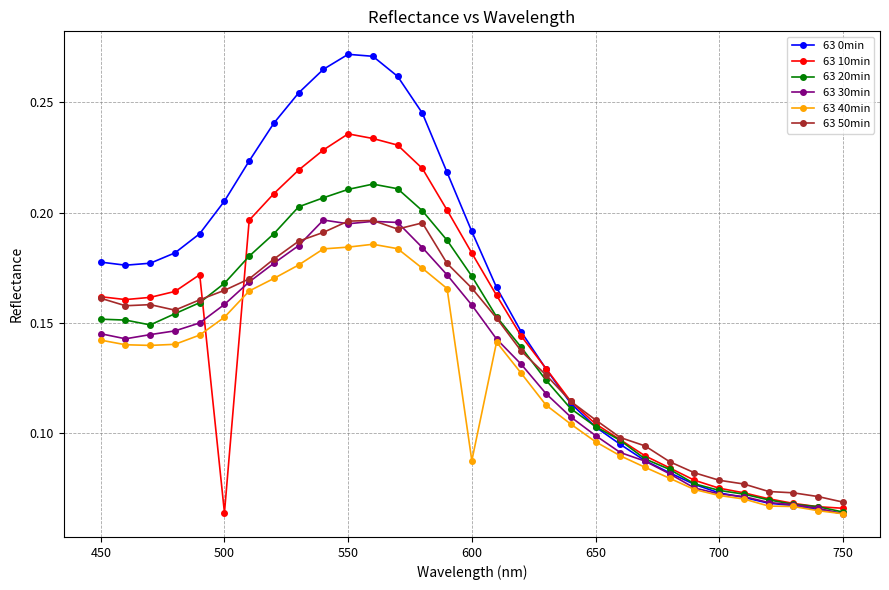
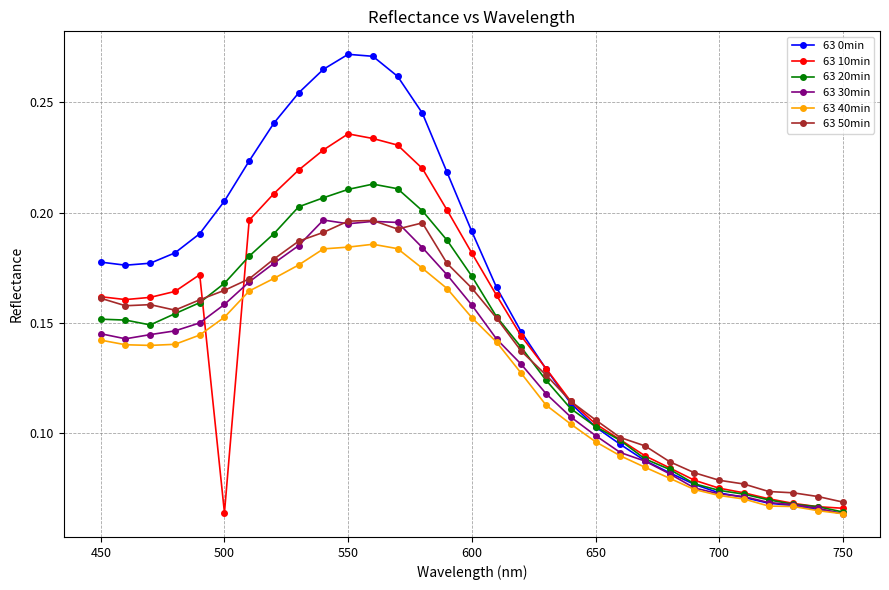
  {
    "63 0min": {
      "450": 0.178,
      "500": 0.205,
      "550": 0.272,
      "600": 0.191
    },
    "63 10min": {
      "500": 0.064,
      "550": 0.236,
      "600": 0.182,
      "650": 0.104,
      "750": 0.066
    },
    "63 20min": {
      "450": 0.152,
      "500": 0.168,
      "550": 0.211,
      "600": 0.171
    },
    "63 30min": {
      "450": 0.145,
      "500": 0.158,
      "550": 0.195,
      "600": 0.158,
      "650": 0.099
    },
    "63 40min": {
      "450": 0.142,
      "500": 0.153,
      "550": 0.184,
-     "600": 0.087,
+     "600": 0.152,
      "650": 0.096
    },
    "63 50min": {
      "500": 0.165,
      "550": 0.196,
      "600": 0.166,
      "650": 0.106,
      "700": 0.079,
      "750": 0.069
    }
  }
